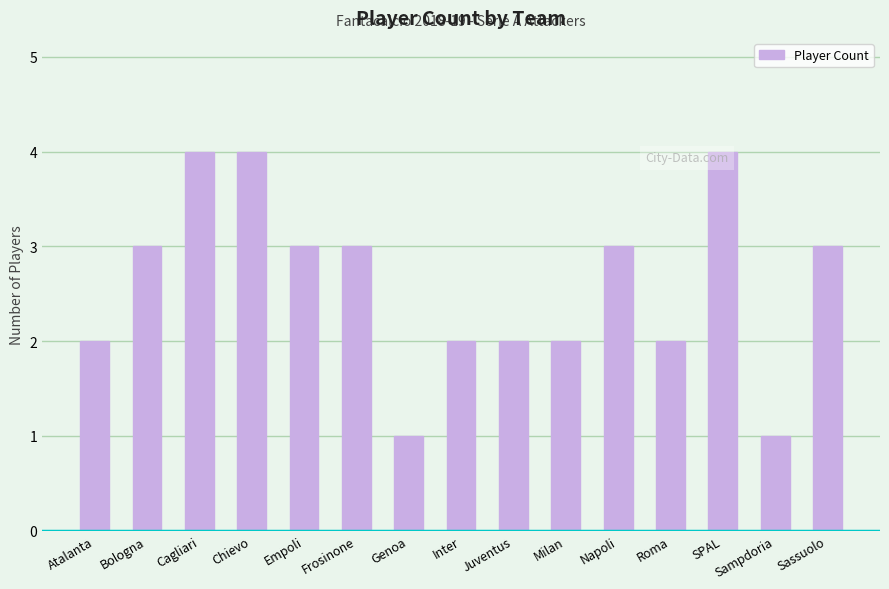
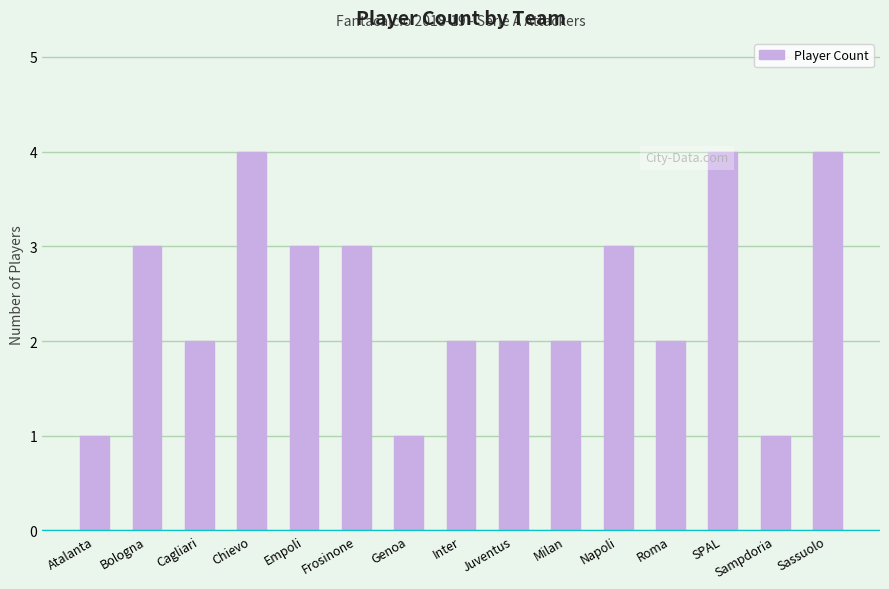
  {
-   "Atalanta": 2,
+   "Atalanta": 1,
    "Bologna": 3,
-   "Cagliari": 4,
+   "Cagliari": 2,
    "Chievo": 4,
    "Empoli": 3,
    "Frosinone": 3,
    "Genoa": 1,
    "Inter": 2,
    "Juventus": 2,
    "Milan": 2,
    "Napoli": 3,
    "Roma": 2,
    "Sampdoria": 1,
-   "Sassuolo": 3
+   "Sassuolo": 4
  }
